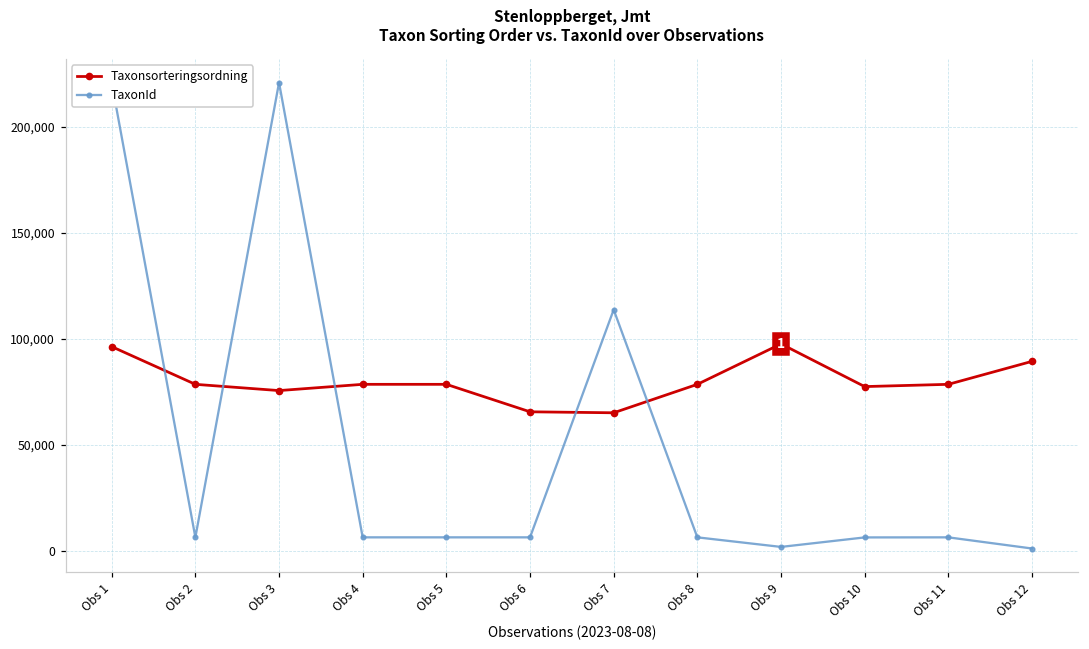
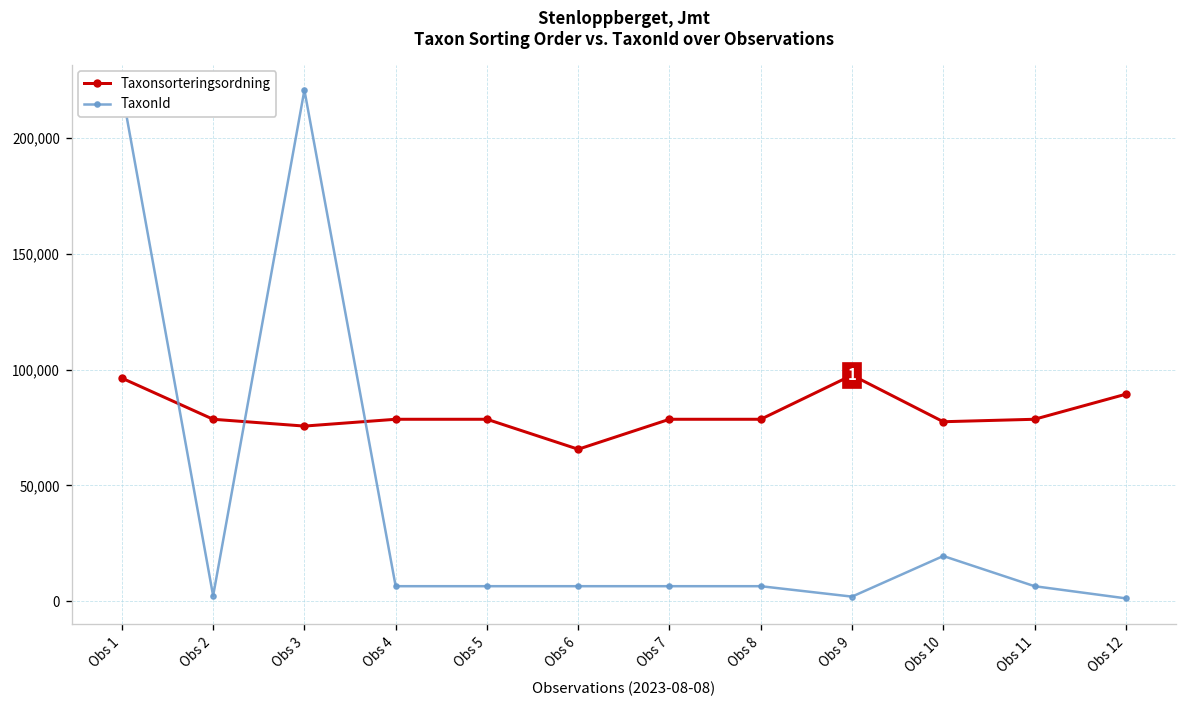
  {
    "Taxonsorteringsordning": {
      "Obs 1": "96,000",
      "Obs 2": "79,000",
      "Obs 3": "76,000",
      "Obs 4": "79,000",
      "Obs 5": "79,000",
      "Obs 6": "66,000",
-     "Obs 7": "65,000",
+     "Obs 7": "79,000",
      "Obs 8": "79,000",
      "Obs 10": "78,000",
      "Obs 11": "79,000",
      "Obs 12": "89,000"
    },
    "TaxonId": {
-     "Obs 2": "6,000",
+     "Obs 2": "2,000",
      "Obs 3": "221,000",
      "Obs 4": "6,000",
      "Obs 5": "6,000",
      "Obs 6": "6,000",
-     "Obs 7": "114,000",
+     "Obs 7": "6,000",
      "Obs 8": "6,000",
      "Obs 9": "2,000",
-     "Obs 10": "6,000",
+     "Obs 10": "20,000",
      "Obs 11": "6,000",
      "Obs 12": "1,000"
    }
  }
